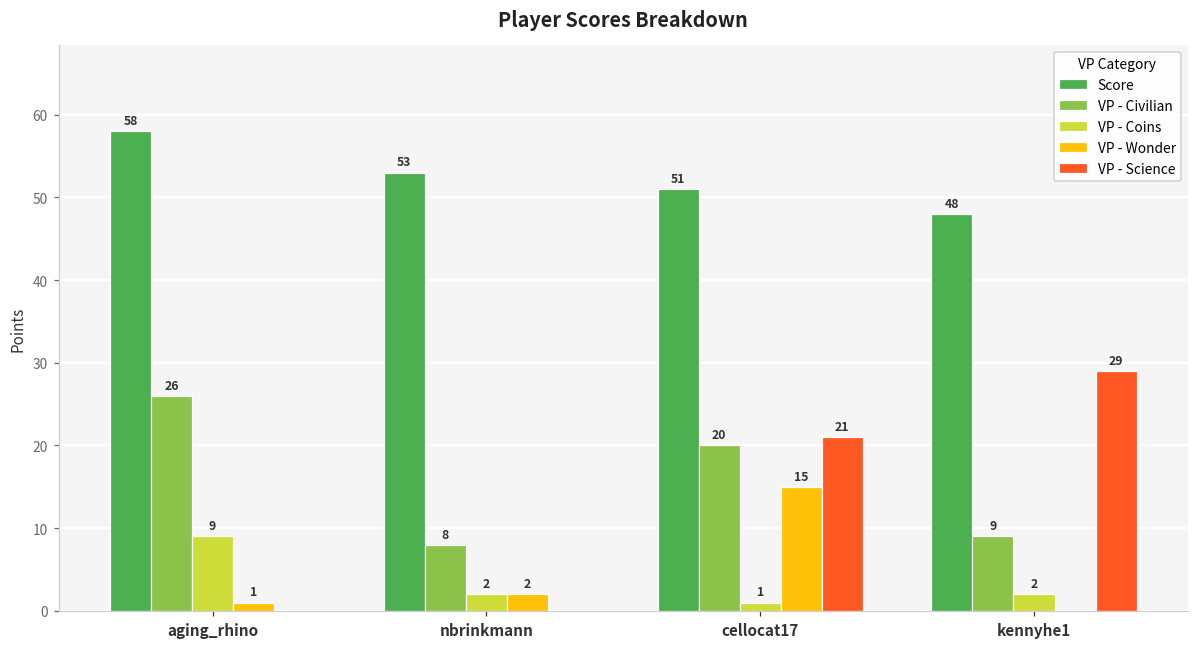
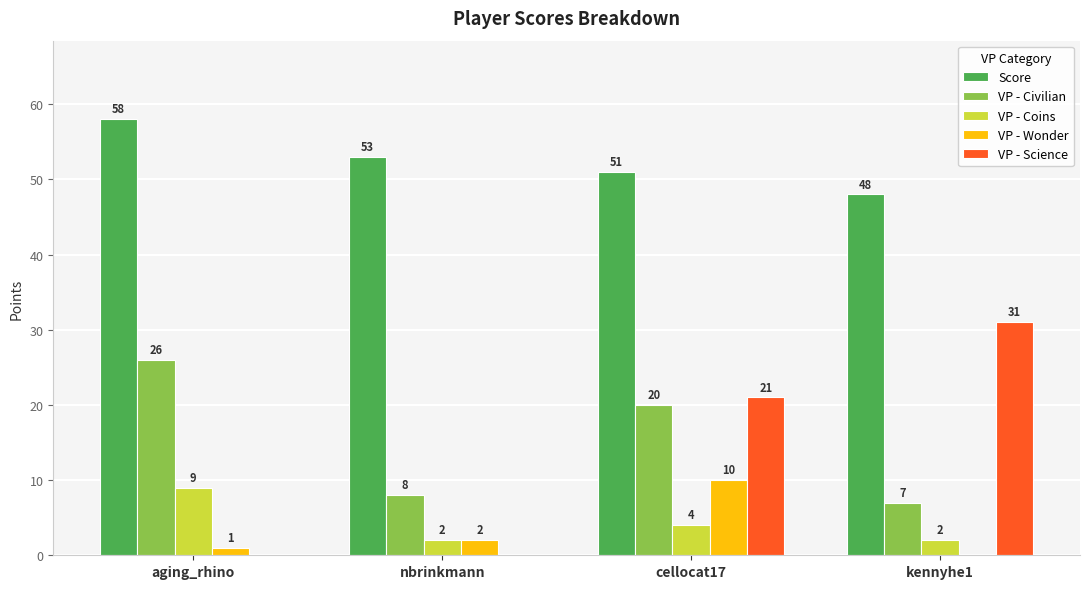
  {
    "Score": {
      "aging_rhino": 58,
      "nbrinkmann": 53,
      "cellocat17": 51,
      "kennyhe1": 48
    },
    "VP - Civilian": {
      "aging_rhino": 26,
      "nbrinkmann": 8,
      "cellocat17": 20,
-     "kennyhe1": 9
+     "kennyhe1": 7
    },
    "VP - Coins": {
      "aging_rhino": 9,
      "nbrinkmann": 2,
-     "cellocat17": 1,
+     "cellocat17": 4,
      "kennyhe1": 2
    },
    "VP - Wonder": {
      "aging_rhino": 1,
      "nbrinkmann": 2,
-     "cellocat17": 15
+     "cellocat17": 10
    },
    "VP - Science": {
      "cellocat17": 21,
-     "kennyhe1": 29
+     "kennyhe1": 31
    }
  }
